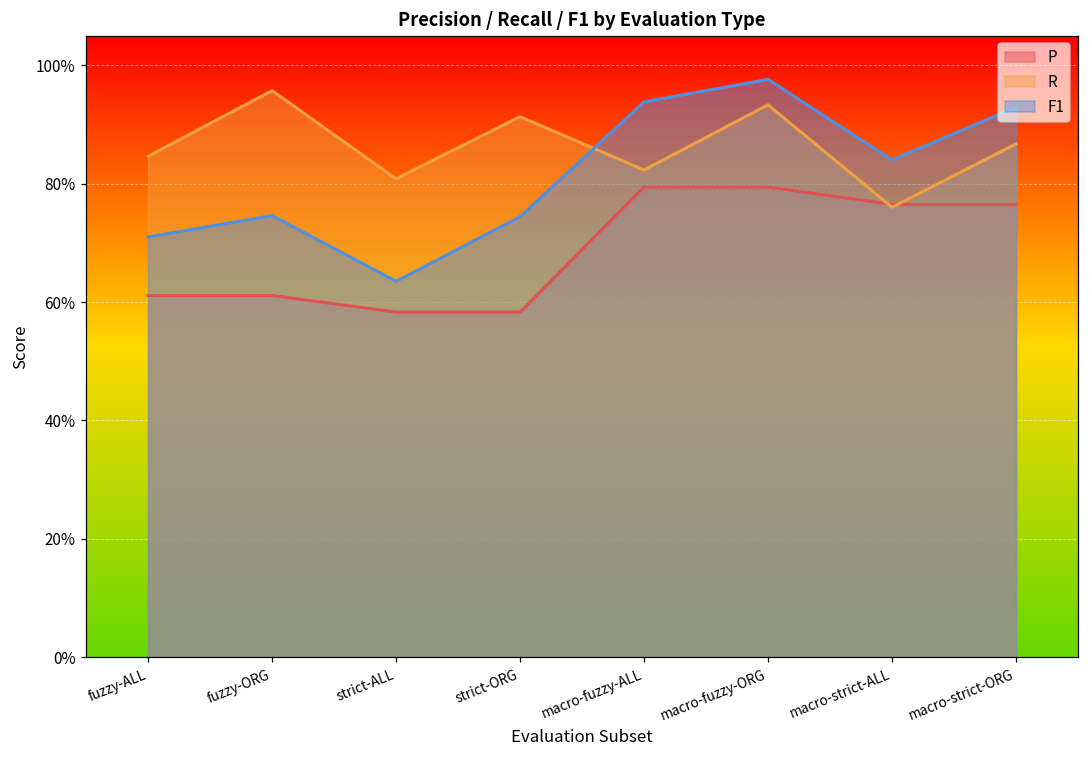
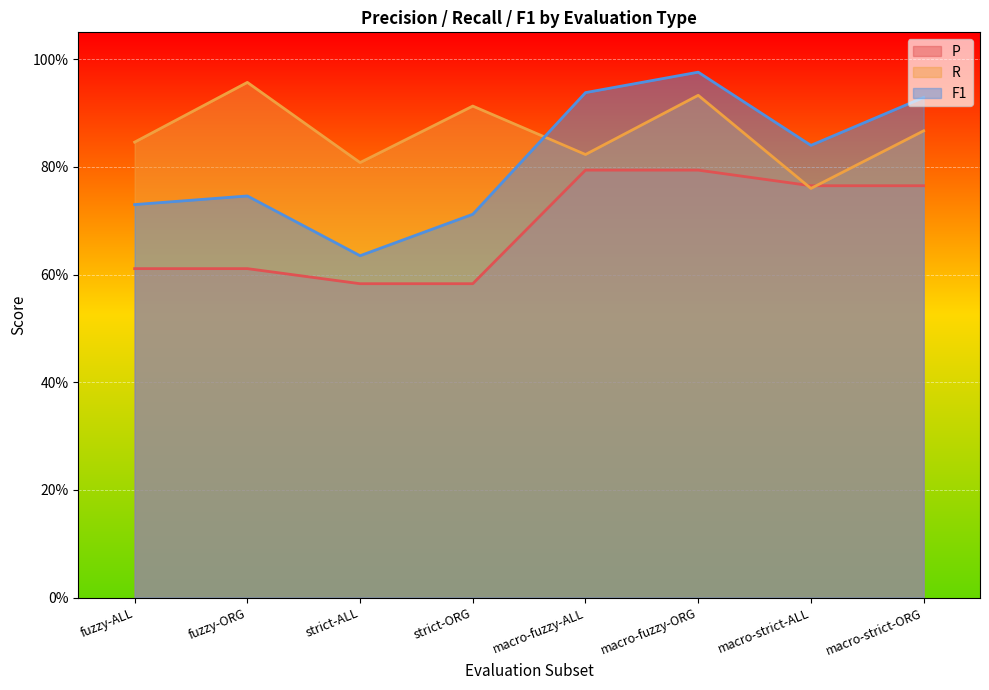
  {
    "F1": {
-     "fuzzy-ALL": "71%",
+     "fuzzy-ALL": "73%",
      "fuzzy-ORG": "75%",
      "strict-ALL": "64%",
-     "strict-ORG": "74%",
+     "strict-ORG": "71%",
      "macro-fuzzy-ALL": "94%",
      "macro-fuzzy-ORG": "98%",
      "macro-strict-ALL": "84%"
    }
  }
